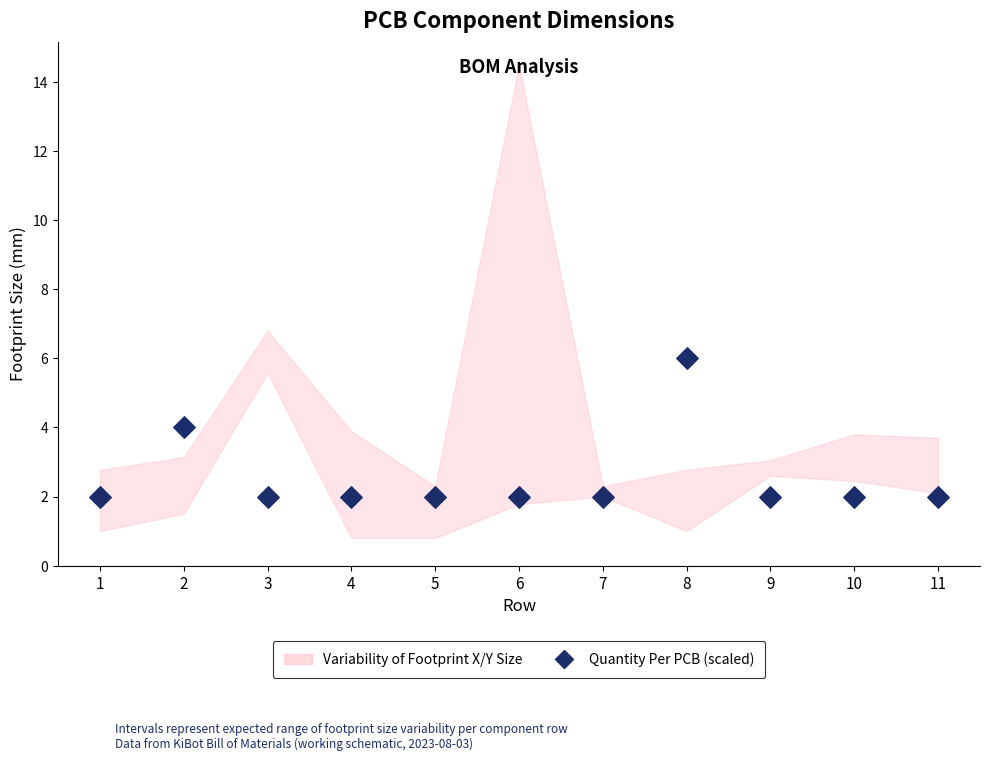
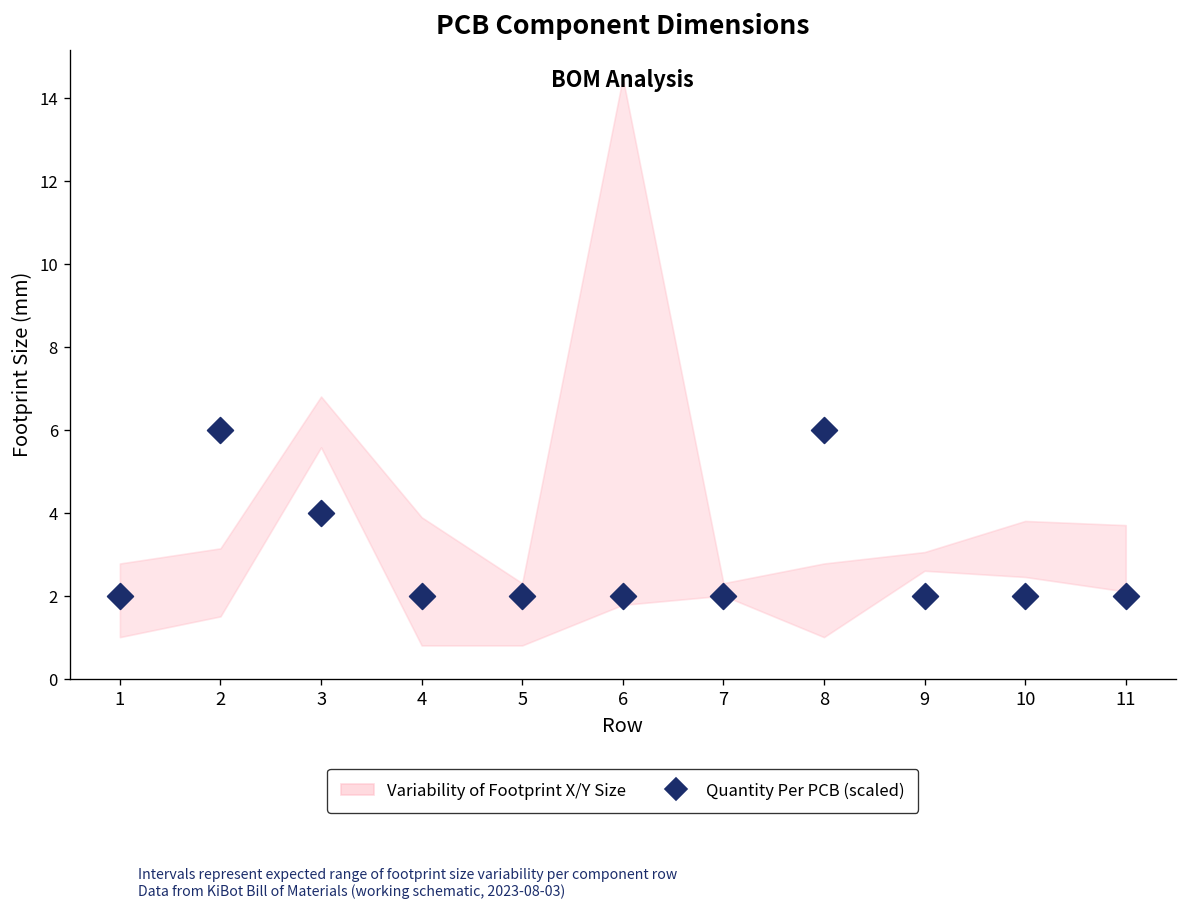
  {
    "Quantity Per PCB (scaled)": {
-     "2": 4.0,
-     "3": 2.0
+     "2": 6.0,
+     "3": 4.0
    }
  }
